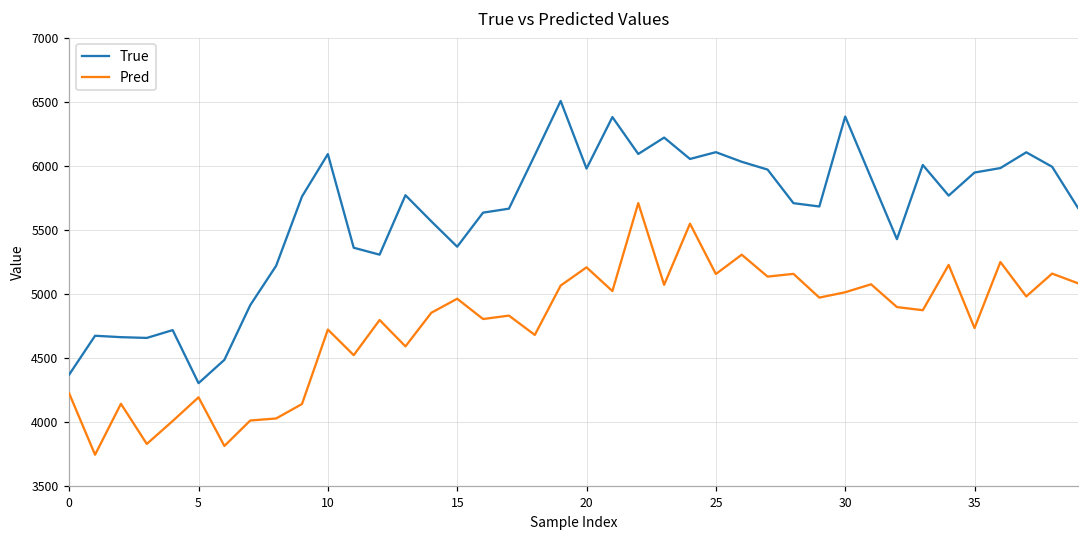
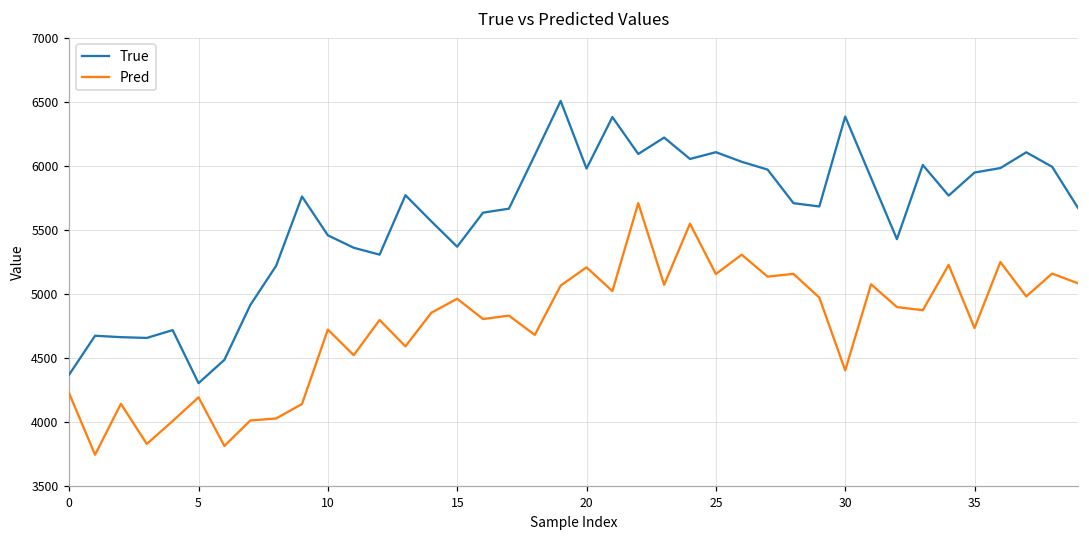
  {
    "True": {
      "0": 4370,
      "5": 4300,
-     "10": 6090,
+     "10": 5460,
      "15": 5370,
      "20": 5980,
      "25": 6110,
      "30": 6380,
      "35": 5950
    },
    "Pred": {
      "0": 4220,
      "5": 4190,
      "10": 4720,
      "15": 4960,
      "20": 5210,
      "25": 5150,
-     "30": 5010,
+     "30": 4400,
      "35": 4730
    }
  }
